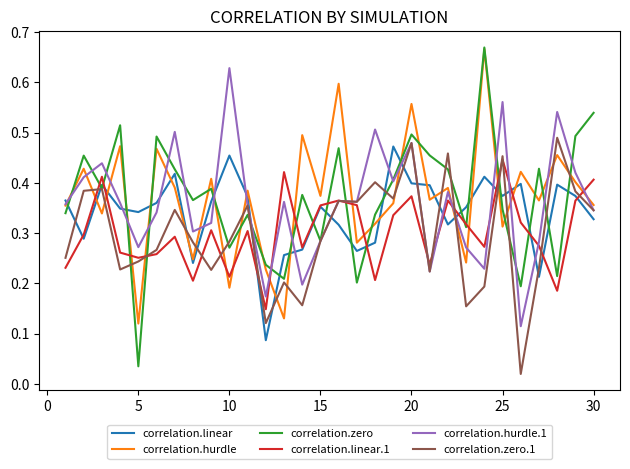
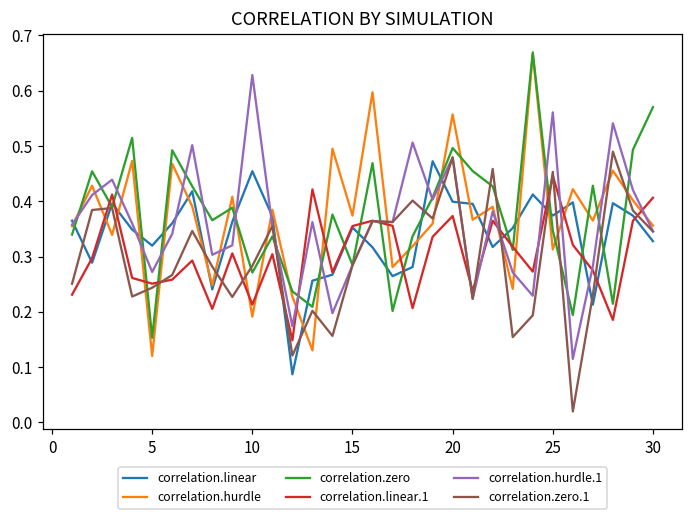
  {
    "correlation.linear": {
-     "5": 0.34,
+     "5": 0.32,
      "10": 0.45,
      "20": 0.40,
      "25": 0.37,
      "30": 0.33
    },
    "correlation.hurdle": {
      "5": 0.12,
      "10": 0.19,
      "15": 0.37,
      "20": 0.56,
      "25": 0.31,
      "30": 0.36
    },
    "correlation.zero": {
-     "5": 0.04,
+     "5": 0.15,
      "10": 0.27,
      "20": 0.50,
      "25": 0.35,
-     "30": 0.54
+     "30": 0.57
    },
    "correlation.linear.1": {
      "5": 0.25,
      "10": 0.21,
      "20": 0.37,
      "25": 0.45,
      "30": 0.41
    },
    "correlation.hurdle.1": {
      "5": 0.27,
      "10": 0.63,
      "25": 0.56
    },
    "correlation.zero.1": {
      "5": 0.24,
      "10": 0.28,
      "25": 0.45
    }
  }
